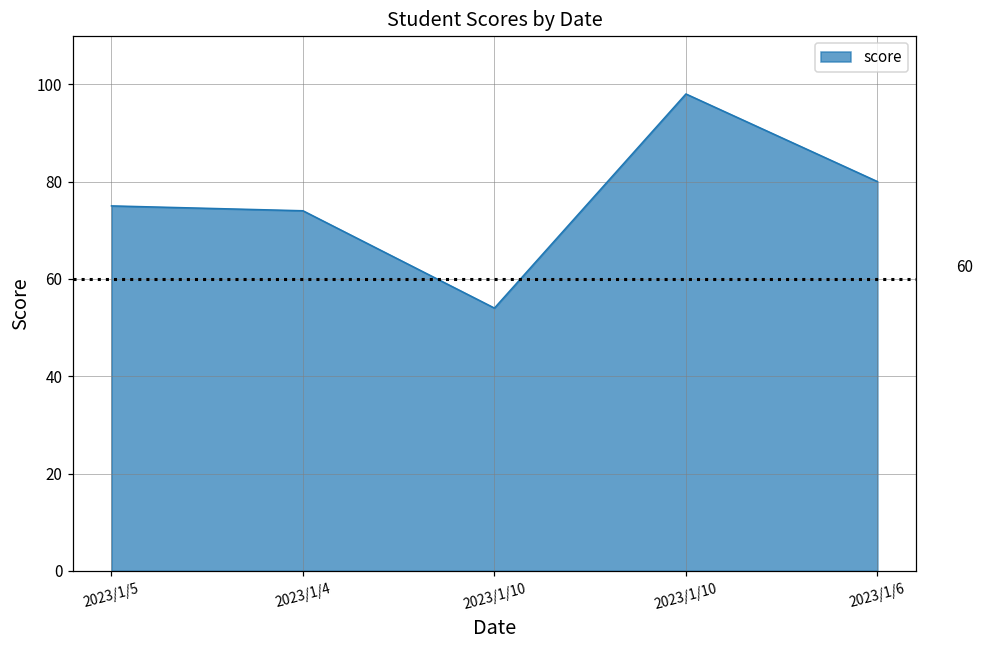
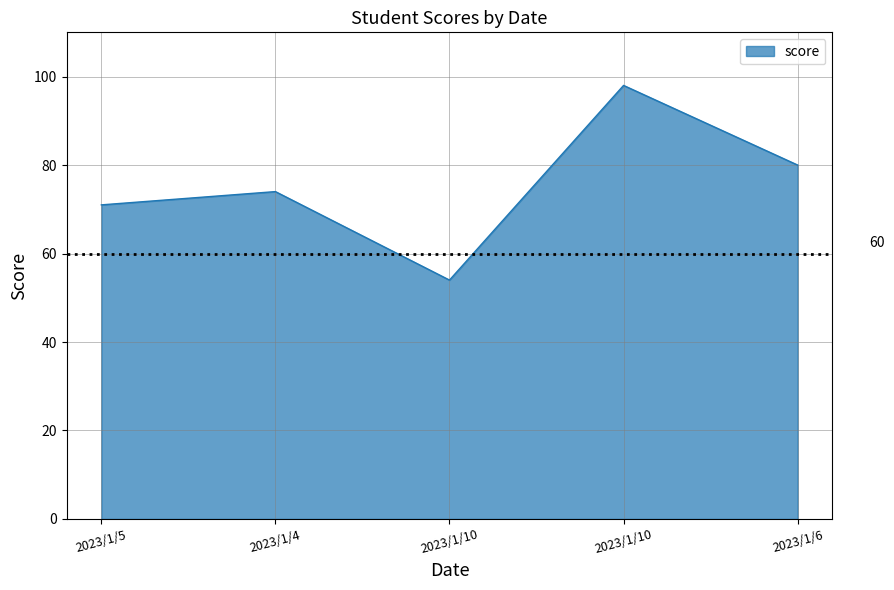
  {
-   "2023/1/5": 75,
+   "2023/1/5": 71,
    "2023/1/4": 74,
    "2023/1/6": 80
  }
